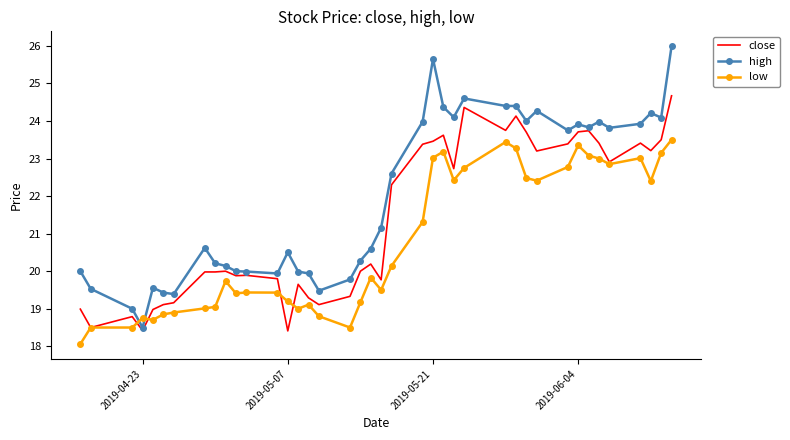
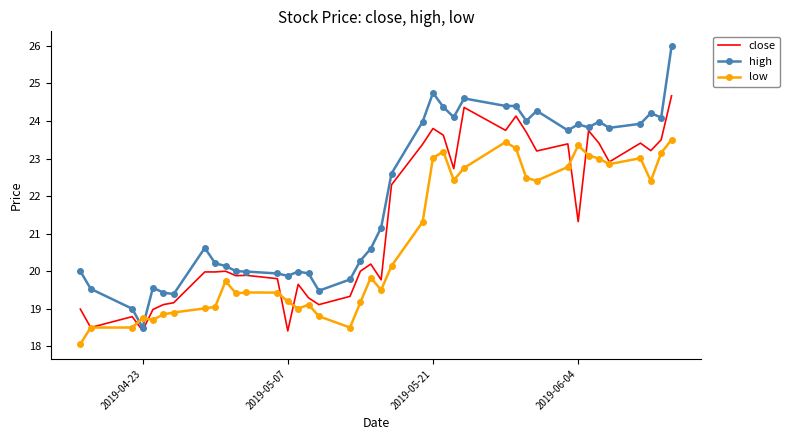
  {
    "close": {
      "2019-04-23": 18.4,
      "2019-05-07": 18.4,
-     "2019-05-21": 23.5,
-     "2019-06-04": 23.7
+     "2019-05-21": 23.8,
+     "2019-06-04": 21.3
    },
    "high": {
      "2019-04-23": 18.5,
-     "2019-05-07": 20.5,
-     "2019-05-21": 25.7,
+     "2019-05-07": 19.9,
+     "2019-05-21": 24.7,
      "2019-06-04": 23.9
    },
    "low": {
      "2019-04-23": 18.8,
      "2019-05-07": 19.2,
      "2019-05-21": 23.0,
      "2019-06-04": 23.4
    }
  }
